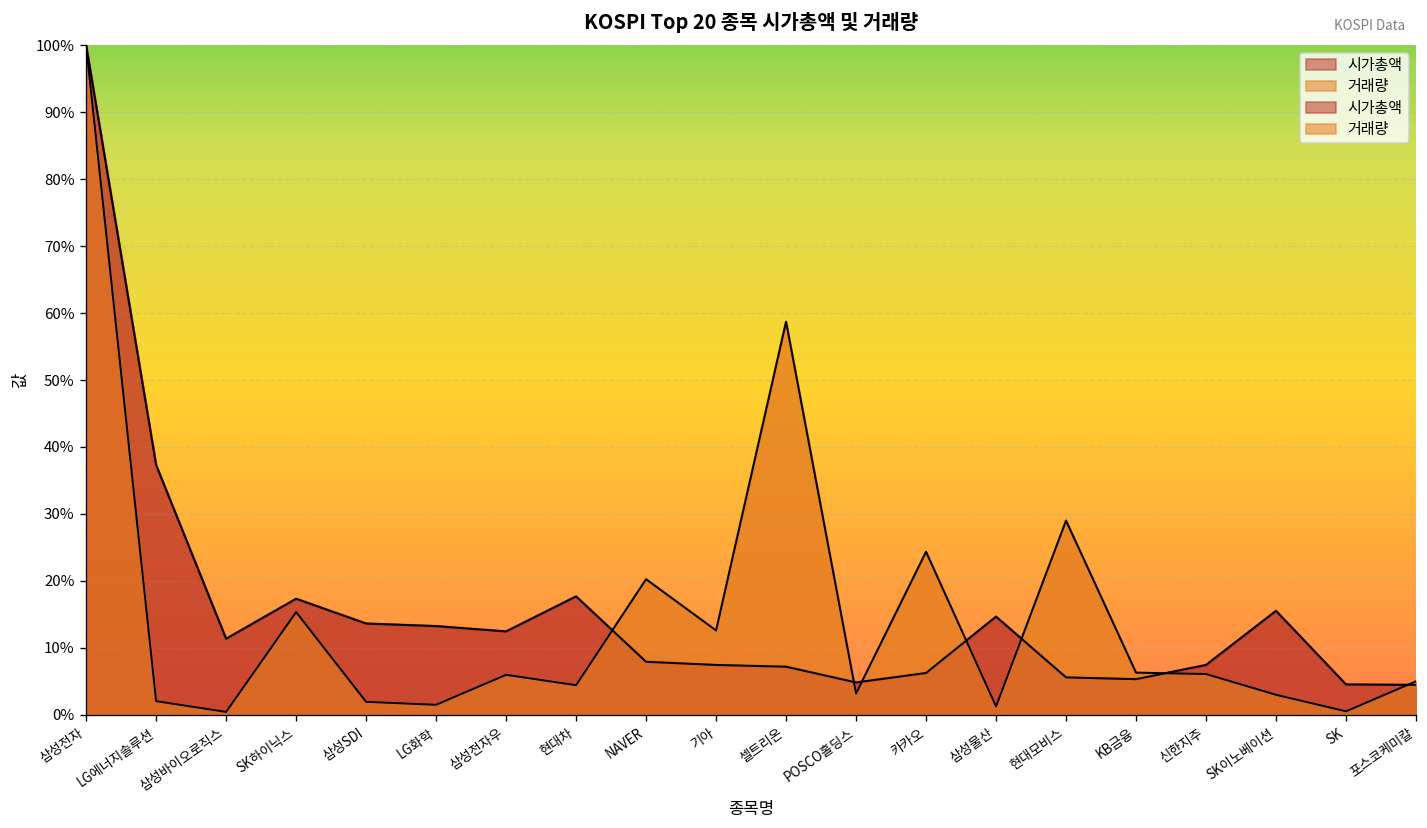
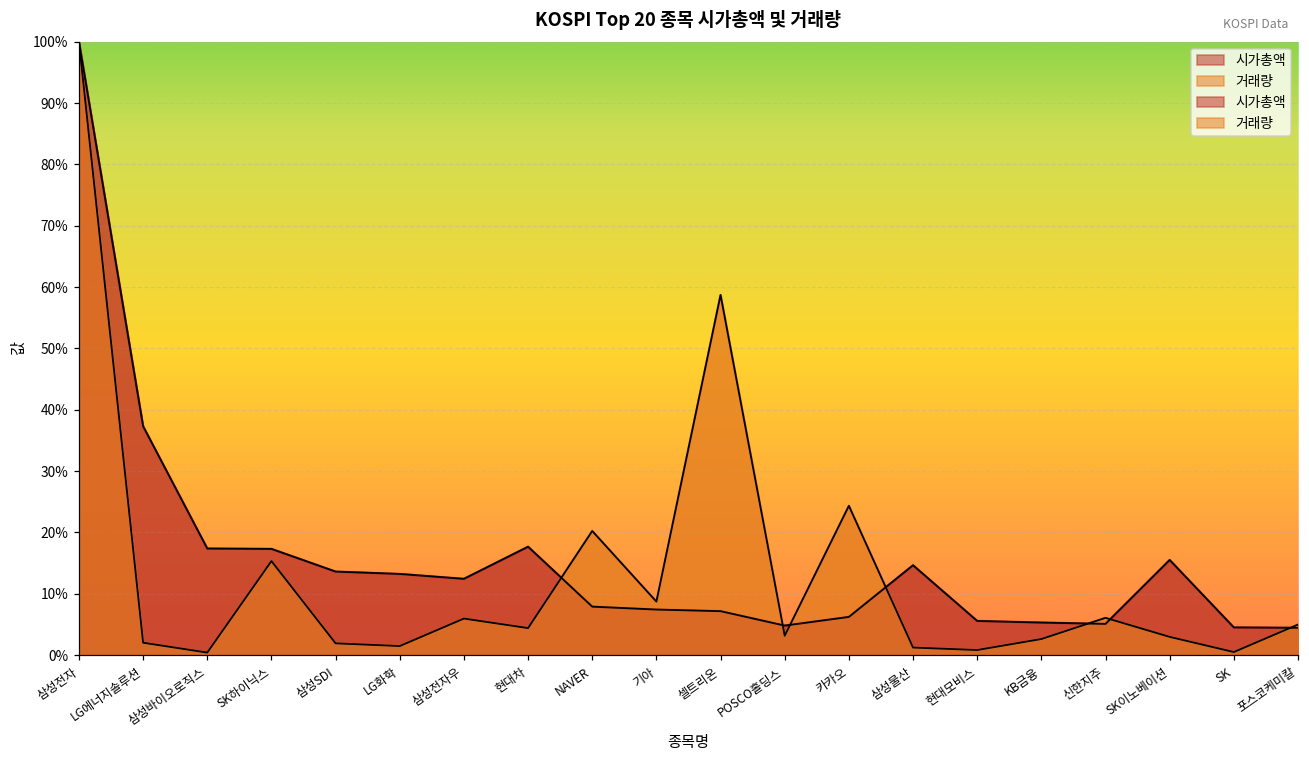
  {
    "시가총액": {
      "LG에너지솔루션": "37%",
-     "삼성바이오로직스": "11%",
+     "삼성바이오로직스": "17%",
      "SK하이닉스": "17%",
      "삼성SDI": "14%",
      "LG화학": "13%",
      "삼성전자우": "12%",
      "현대차": "18%",
      "NAVER": "8%",
      "기아": "7%",
      "셀트리온": "7%",
      "POSCO홀딩스": "5%",
      "카카오": "6%",
      "삼성물산": "15%",
      "현대모비스": "6%",
      "KB금융": "5%",
-     "신한지주": "7%",
+     "신한지주": "5%",
      "SK이노베이션": "15%",
      "SK": "5%",
      "포스코케미칼": "4%"
    },
    "거래량": {
      "LG에너지솔루션": "2%",
      "삼성바이오로직스": "0%",
      "SK하이닉스": "15%",
      "삼성SDI": "2%",
      "LG화학": "1%",
      "삼성전자우": "6%",
      "현대차": "4%",
      "NAVER": "20%",
-     "기아": "13%",
+     "기아": "9%",
      "셀트리온": "59%",
      "POSCO홀딩스": "3%",
      "카카오": "24%",
      "삼성물산": "1%",
-     "현대모비스": "29%",
-     "KB금융": "6%",
+     "현대모비스": "1%",
+     "KB금융": "3%",
      "신한지주": "6%",
      "SK이노베이션": "3%",
      "SK": "0%",
      "포스코케미칼": "5%"
    }
  }
